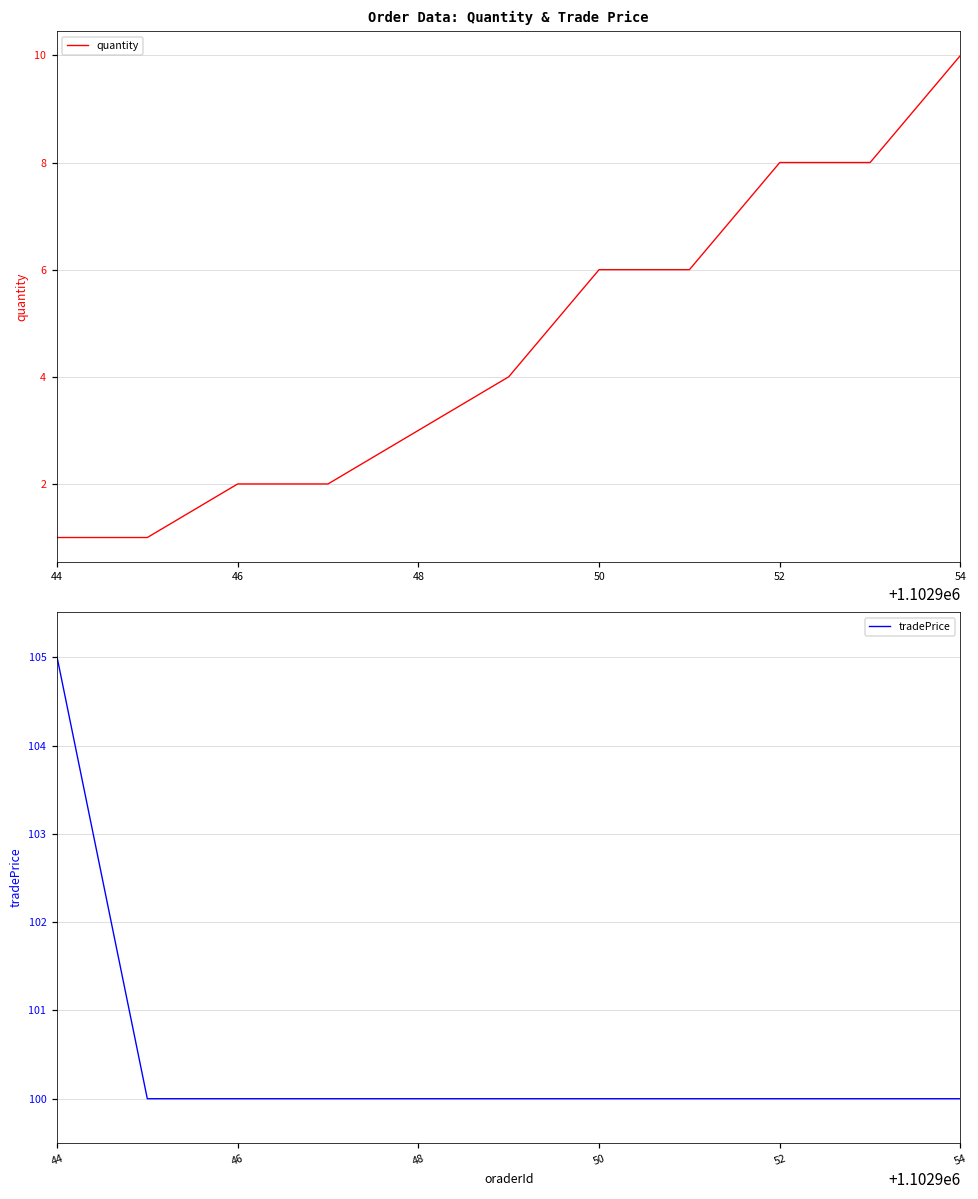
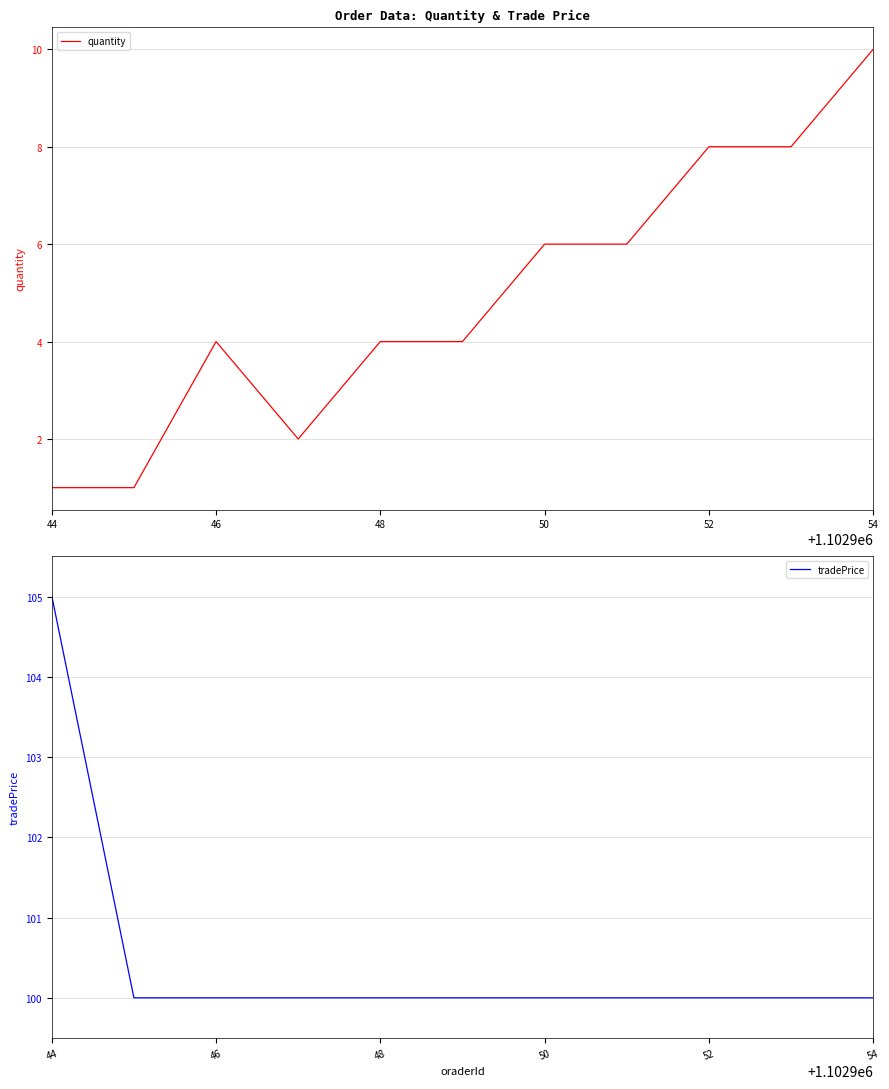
  {
    "Order Data: Quantity & Trade Price": {
      "44": 1,
-     "46": 2,
-     "48": 3,
+     "46": 4,
+     "48": 4,
      "50": 6,
      "52": 8,
      "54": 10
    }
  }
